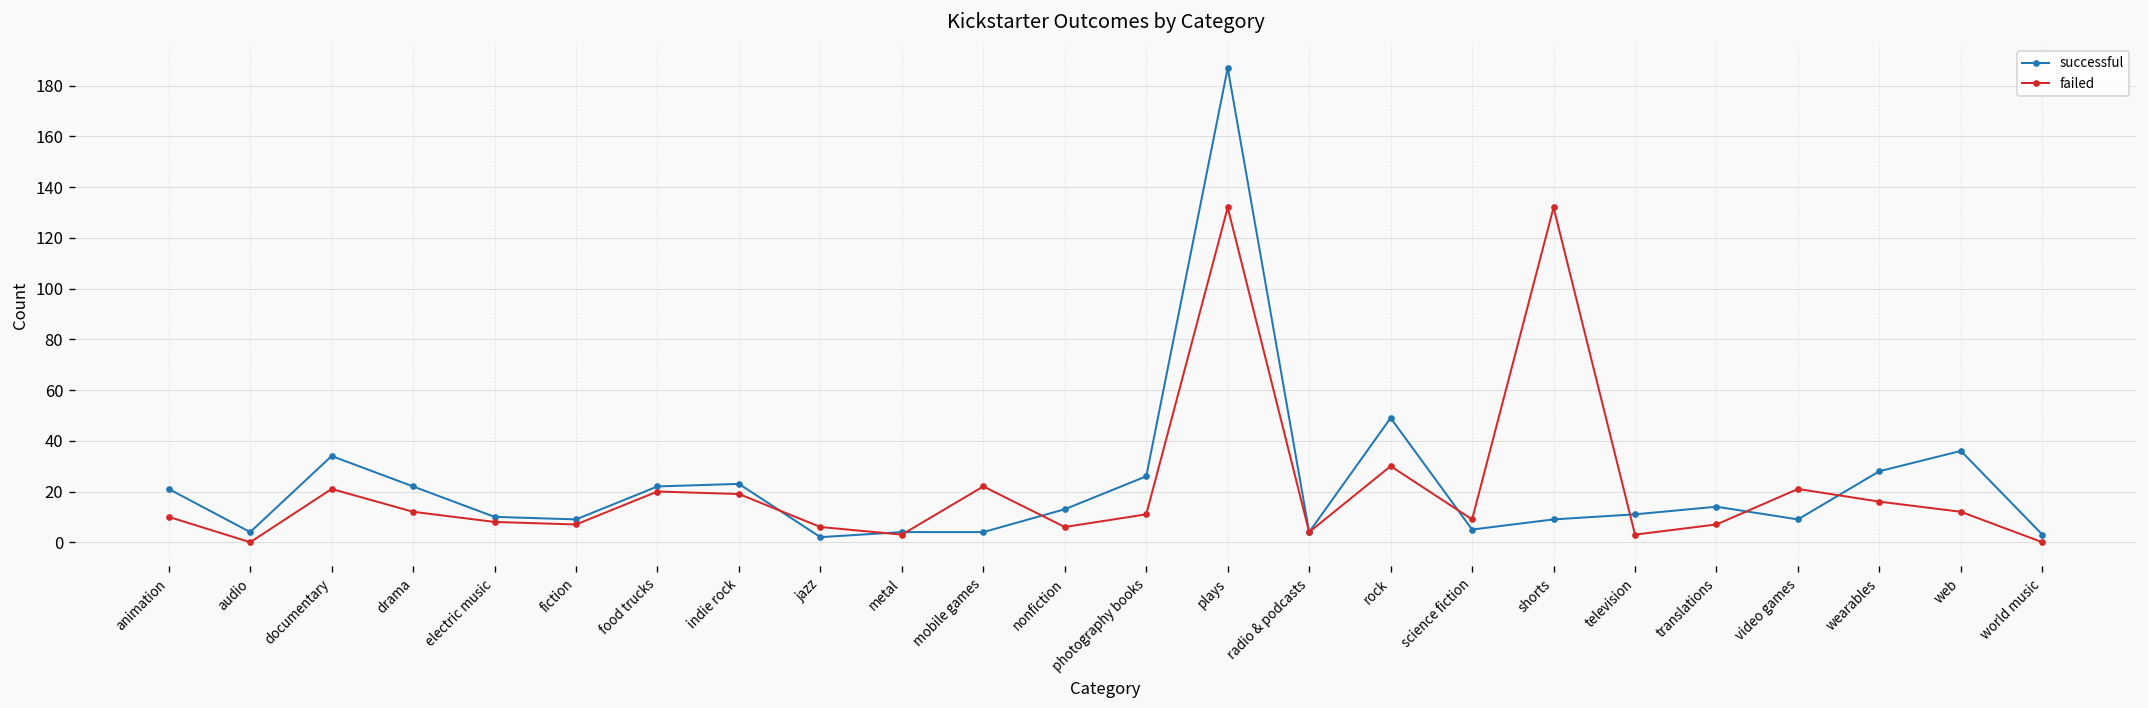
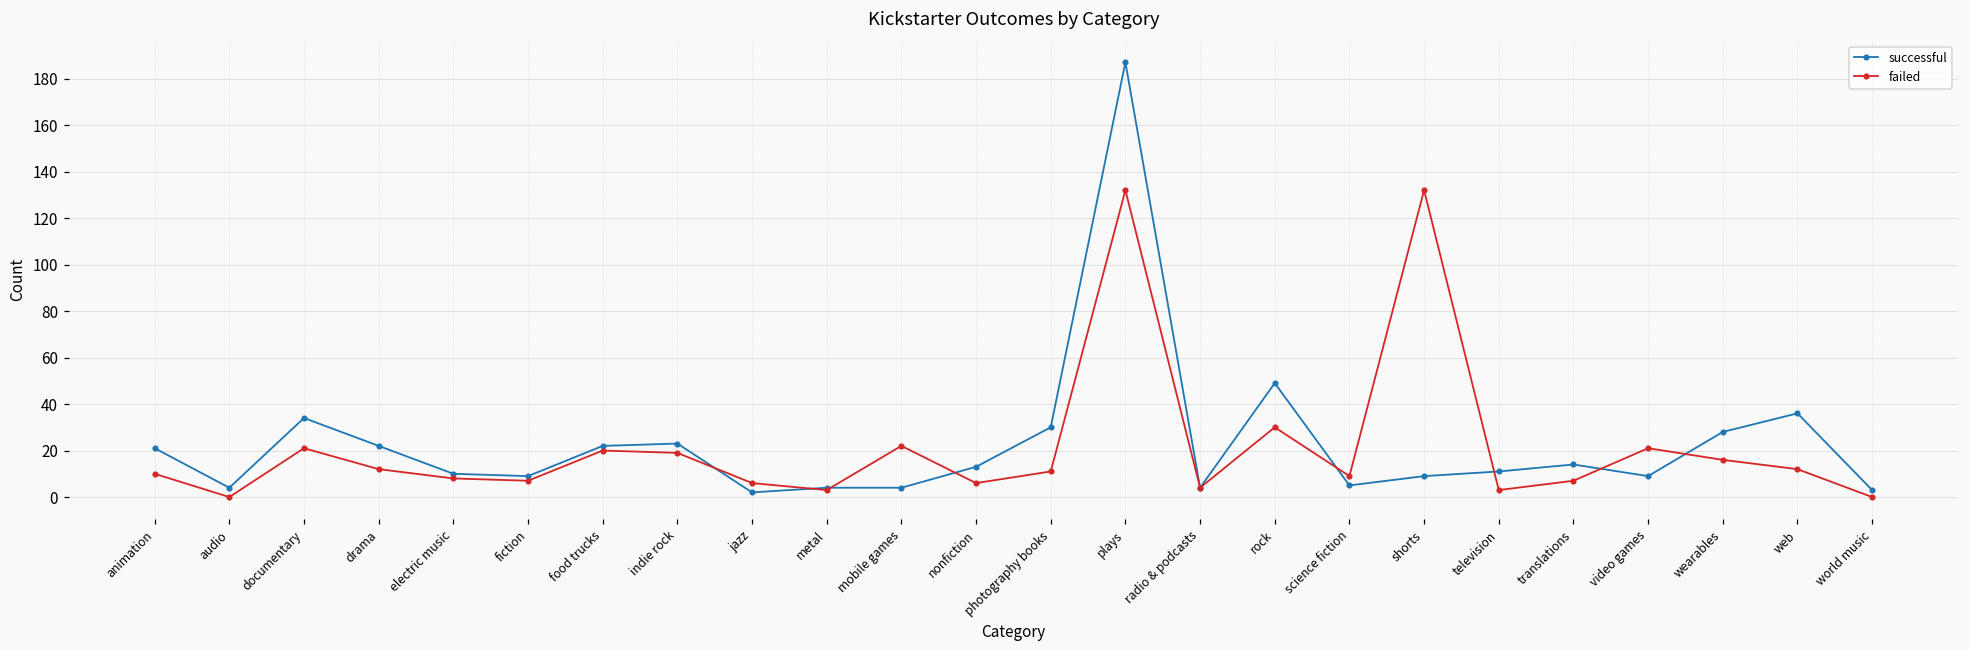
  {
    "successful": {
      "animation": 21,
      "audio": 4,
      "documentary": 34,
      "drama": 22,
      "electric music": 10,
      "fiction": 9,
      "food trucks": 22,
      "indie rock": 23,
      "jazz": 2,
      "mobile games": 4,
      "nonfiction": 13,
-     "photography books": 26,
+     "photography books": 30,
      "plays": 187,
      "rock": 49,
      "science fiction": 5,
      "shorts": 9,
      "television": 11,
      "translations": 14,
      "video games": 9,
      "wearables": 28,
      "web": 36,
      "world music": 3
    },
    "failed": {
      "animation": 10,
      "audio": 0,
      "documentary": 21,
      "drama": 12,
      "electric music": 8,
      "fiction": 7,
      "food trucks": 20,
      "indie rock": 19,
      "jazz": 6,
      "mobile games": 22,
      "nonfiction": 6,
      "photography books": 11,
      "plays": 132,
      "rock": 30,
      "science fiction": 9,
      "shorts": 132,
      "television": 3,
      "translations": 7,
      "video games": 21,
      "wearables": 16,
      "web": 12,
      "world music": 0
    }
  }
